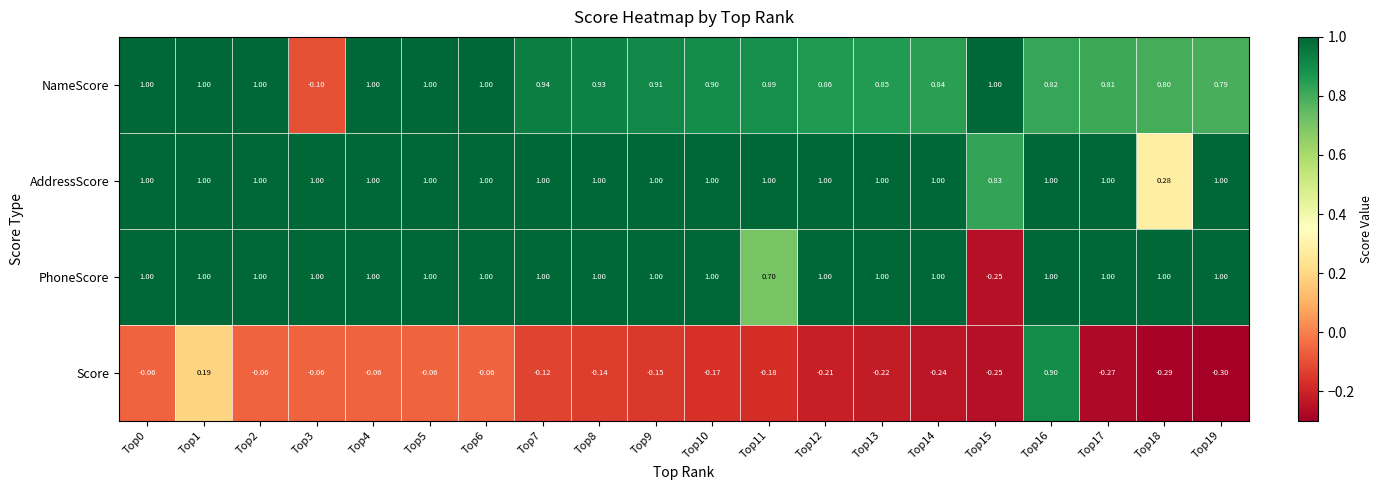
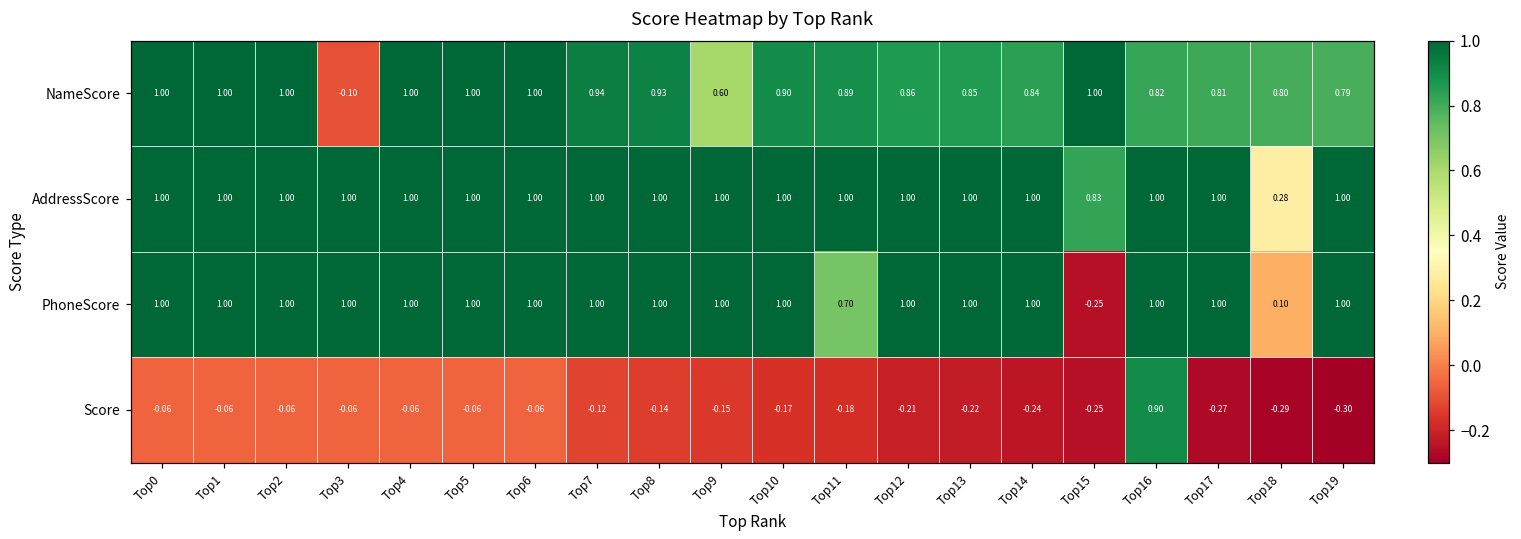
  {
    "NameScore": {
      "Top0": 1.00,
      "Top1": 1.00,
      "Top2": 1.00,
      "Top3": -0.10,
      "Top4": 1.00,
      "Top5": 1.00,
      "Top6": 1.00,
      "Top7": 0.94,
      "Top8": 0.93,
-     "Top9": 0.91,
+     "Top9": 0.60,
      "Top10": 0.90,
      "Top11": 0.89,
      "Top12": 0.86,
      "Top13": 0.85,
      "Top14": 0.84,
      "Top15": 1.00,
      "Top16": 0.82,
      "Top17": 0.81,
      "Top18": 0.80,
      "Top19": 0.79
    },
    "AddressScore": {
      "Top0": 1.00,
      "Top1": 1.00,
      "Top2": 1.00,
      "Top3": 1.00,
      "Top4": 1.00,
      "Top5": 1.00,
      "Top6": 1.00,
      "Top7": 1.00,
      "Top8": 1.00,
      "Top9": 1.00,
      "Top10": 1.00,
      "Top11": 1.00,
      "Top12": 1.00,
      "Top13": 1.00,
      "Top14": 1.00,
      "Top15": 0.83,
      "Top16": 1.00,
      "Top17": 1.00,
      "Top18": 0.28,
      "Top19": 1.00
    },
    "PhoneScore": {
      "Top0": 1.00,
      "Top1": 1.00,
      "Top2": 1.00,
      "Top3": 1.00,
      "Top4": 1.00,
      "Top5": 1.00,
      "Top6": 1.00,
      "Top7": 1.00,
      "Top8": 1.00,
      "Top9": 1.00,
      "Top10": 1.00,
      "Top11": 0.70,
      "Top12": 1.00,
      "Top13": 1.00,
      "Top14": 1.00,
      "Top15": -0.25,
      "Top16": 1.00,
      "Top17": 1.00,
-     "Top18": 1.00,
+     "Top18": 0.10,
      "Top19": 1.00
    },
    "Score": {
      "Top0": -0.06,
-     "Top1": 0.19,
+     "Top1": -0.06,
      "Top2": -0.06,
      "Top3": -0.06,
      "Top4": -0.06,
      "Top5": -0.06,
      "Top6": -0.06,
      "Top7": -0.12,
      "Top8": -0.14,
      "Top9": -0.15,
      "Top10": -0.17,
      "Top11": -0.18,
      "Top12": -0.21,
      "Top13": -0.22,
      "Top14": -0.24,
      "Top15": -0.25,
      "Top16": 0.90,
      "Top17": -0.27,
      "Top18": -0.29,
      "Top19": -0.30
    }
  }
